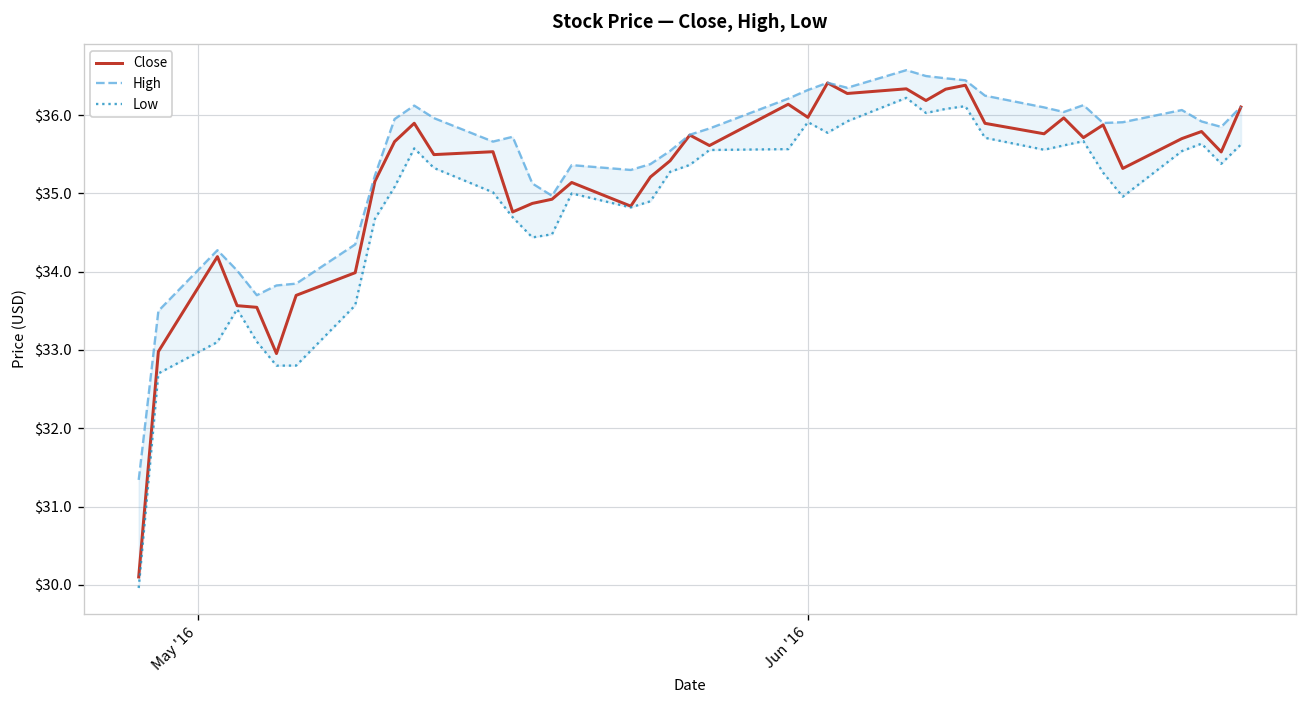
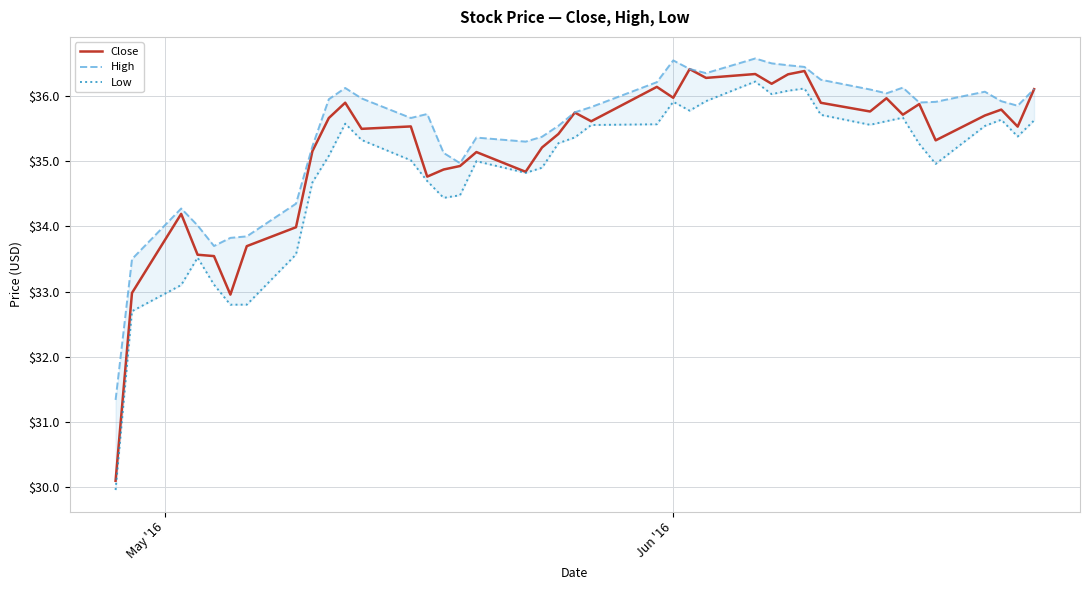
  {
    "Close": {
      "Jun '16": "$36.0"
    },
    "High": {
-     "Jun '16": "$36.3"
+     "Jun '16": "$36.5"
    },
    "Low": {
      "Jun '16": "$35.9"
    }
  }
